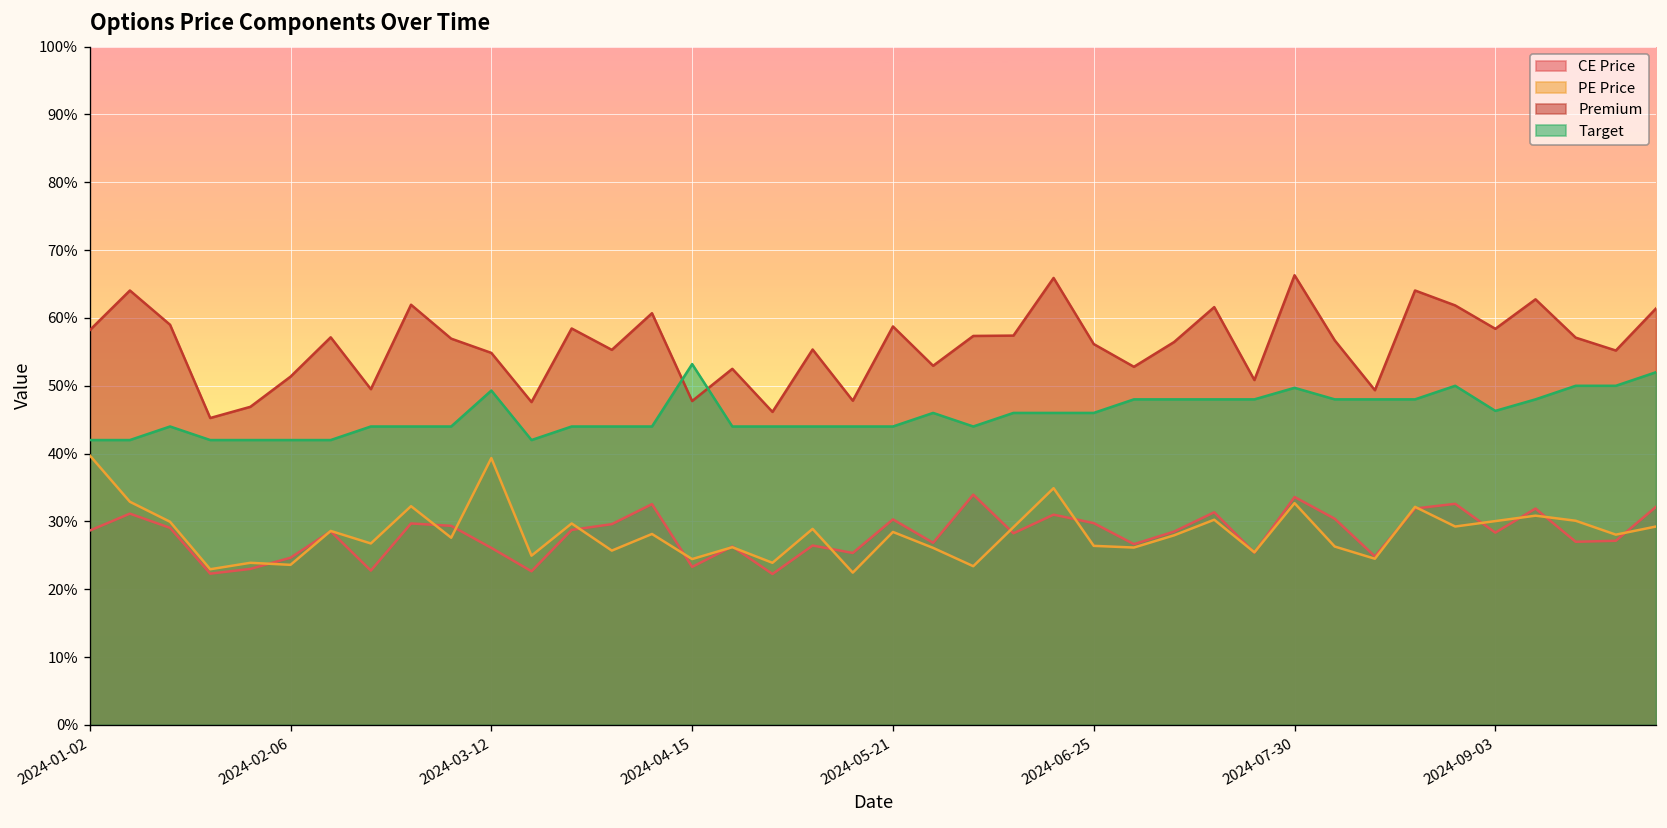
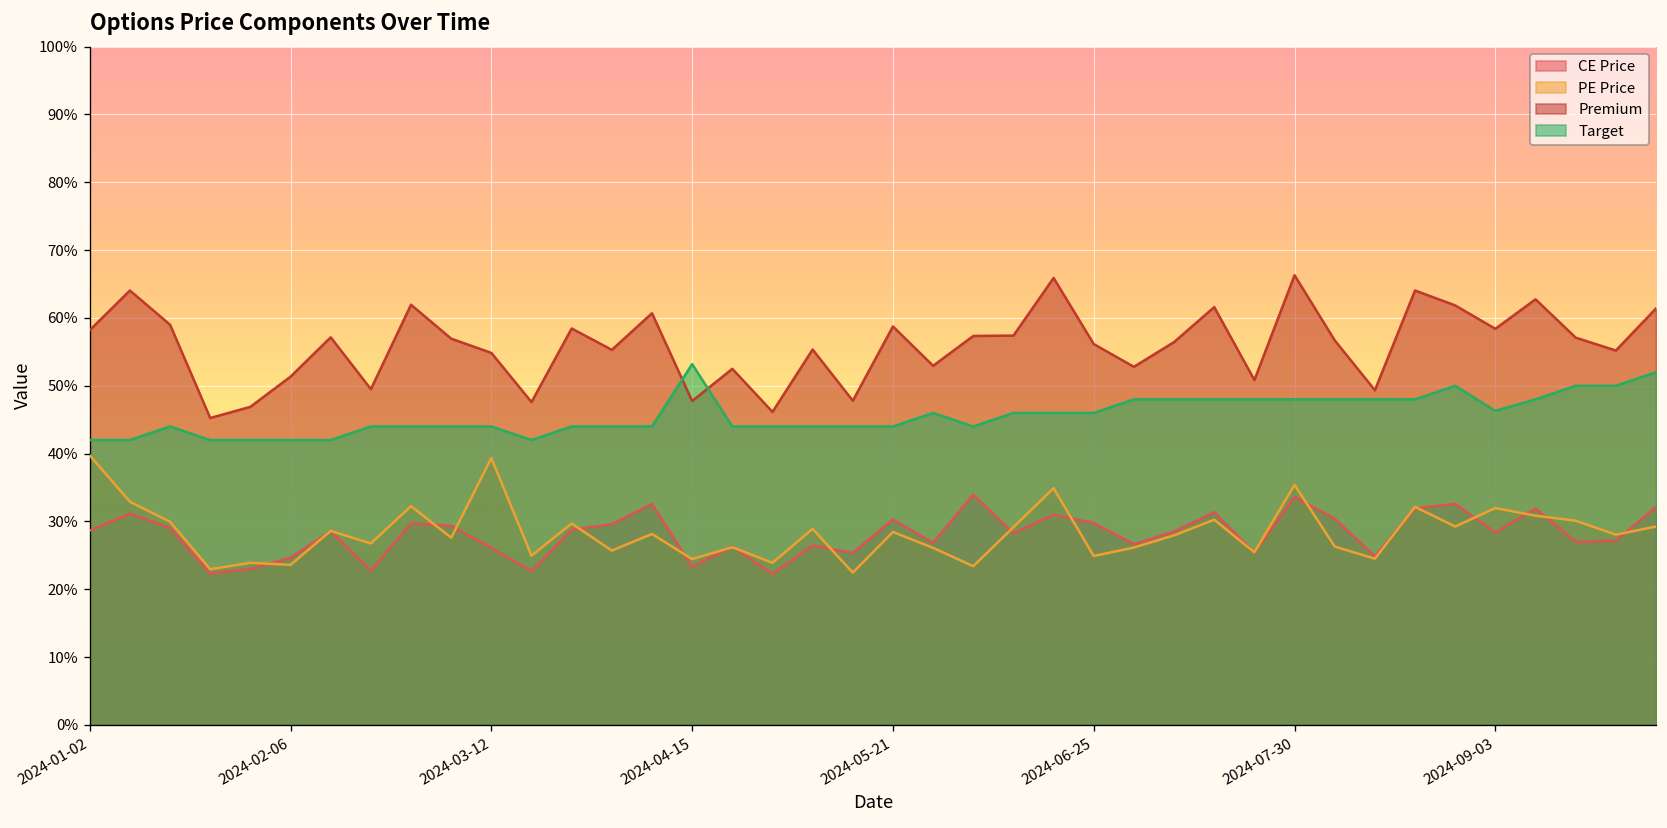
  {
    "PE Price": {
      "2024-01-02": "40%",
      "2024-02-06": "24%",
      "2024-03-12": "39%",
      "2024-04-15": "24%",
      "2024-05-21": "28%",
-     "2024-06-25": "26%",
-     "2024-07-30": "33%",
-     "2024-09-03": "30%"
+     "2024-06-25": "25%",
+     "2024-07-30": "35%",
+     "2024-09-03": "32%"
    },
    "Target": {
      "2024-01-02": "42%",
      "2024-02-06": "42%",
-     "2024-03-12": "49%",
+     "2024-03-12": "44%",
      "2024-04-15": "53%",
      "2024-05-21": "44%",
      "2024-06-25": "46%",
-     "2024-07-30": "50%",
+     "2024-07-30": "48%",
      "2024-09-03": "46%"
    }
  }
